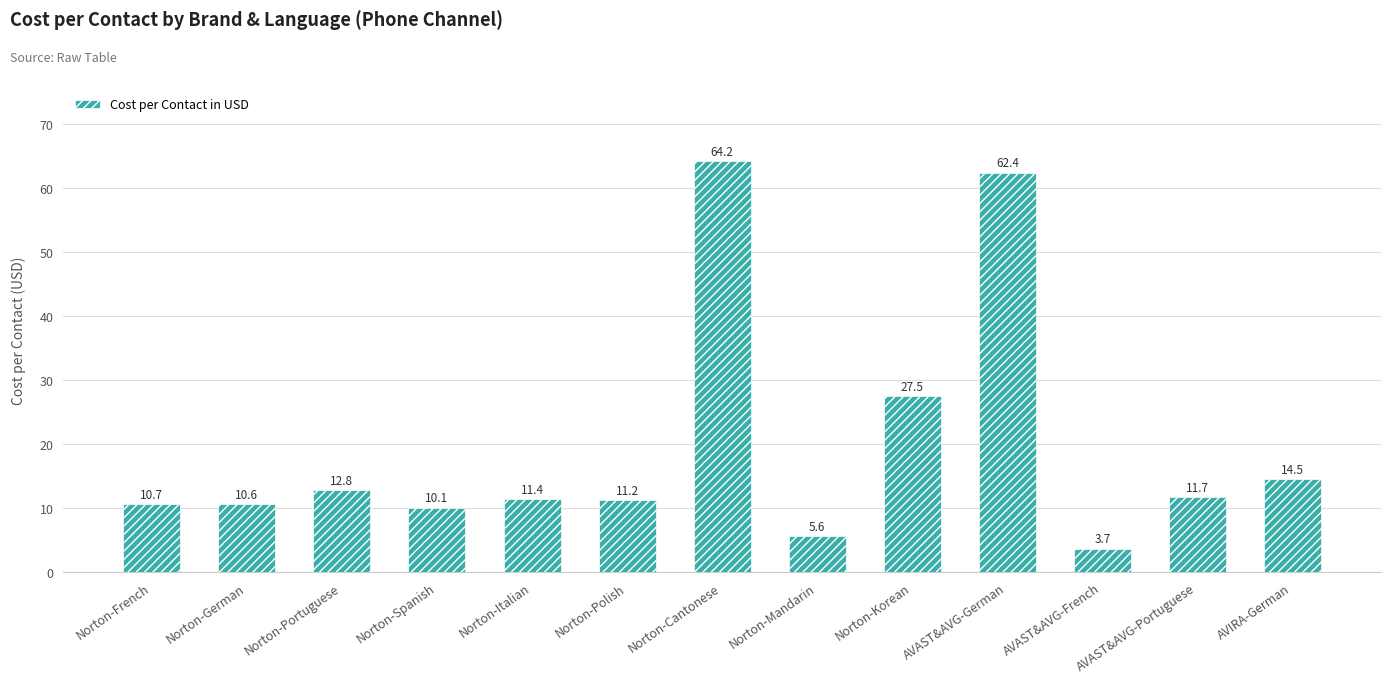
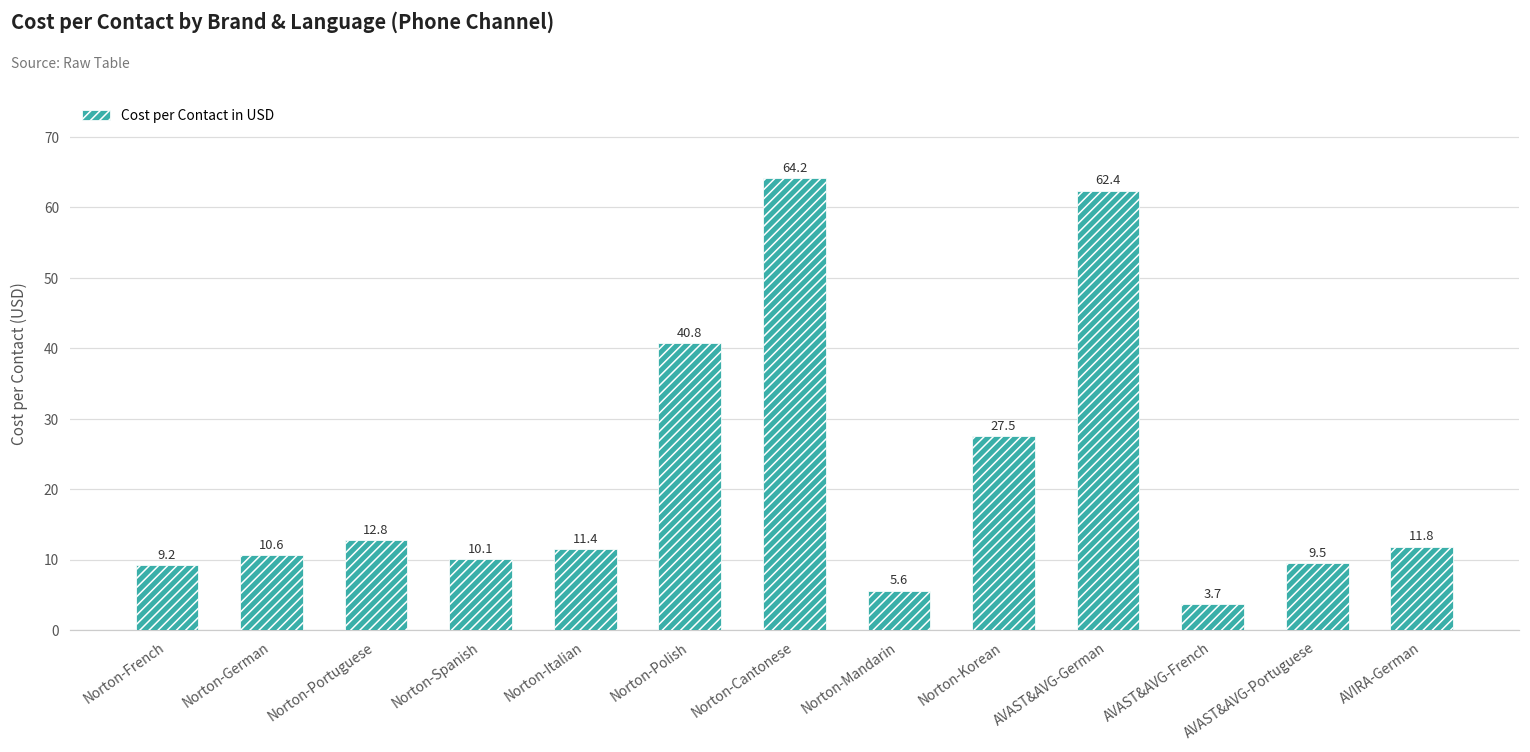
  {
-   "Norton-French": 10.7,
+   "Norton-French": 9.2,
    "Norton-German": 10.6,
    "Norton-Portuguese": 12.8,
    "Norton-Spanish": 10.1,
    "Norton-Italian": 11.4,
-   "Norton-Polish": 11.2,
+   "Norton-Polish": 40.8,
    "Norton-Cantonese": 64.2,
    "Norton-Mandarin": 5.6,
    "Norton-Korean": 27.5,
    "AVAST&AVG-German": 62.4,
    "AVAST&AVG-French": 3.7,
-   "AVAST&AVG-Portuguese": 11.7,
-   "AVIRA-German": 14.5
+   "AVAST&AVG-Portuguese": 9.5,
+   "AVIRA-German": 11.8
  }
